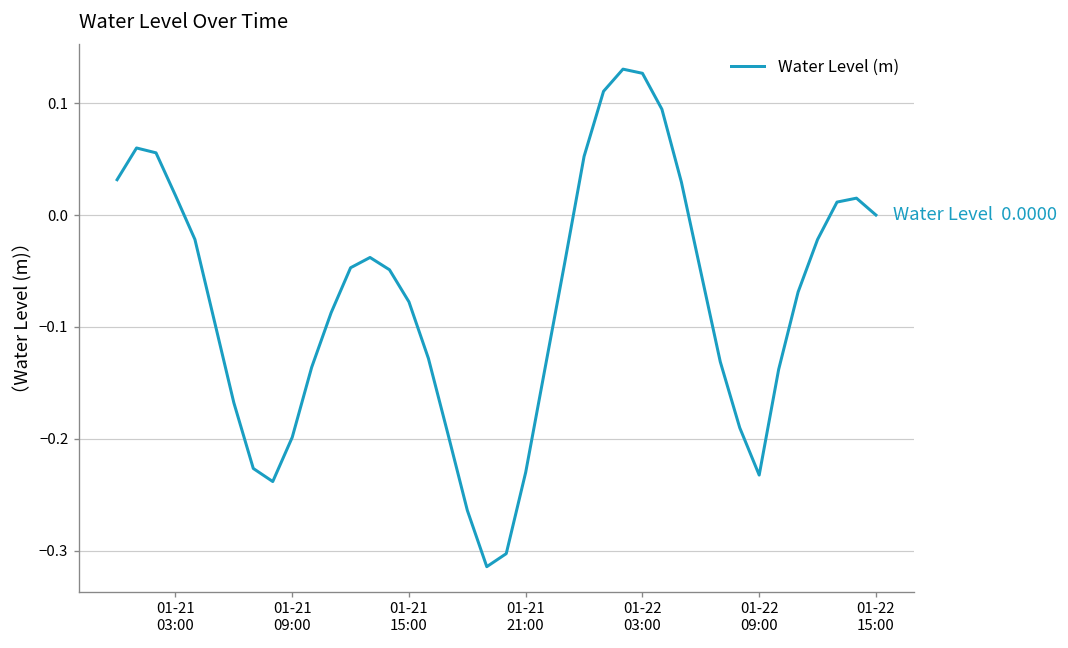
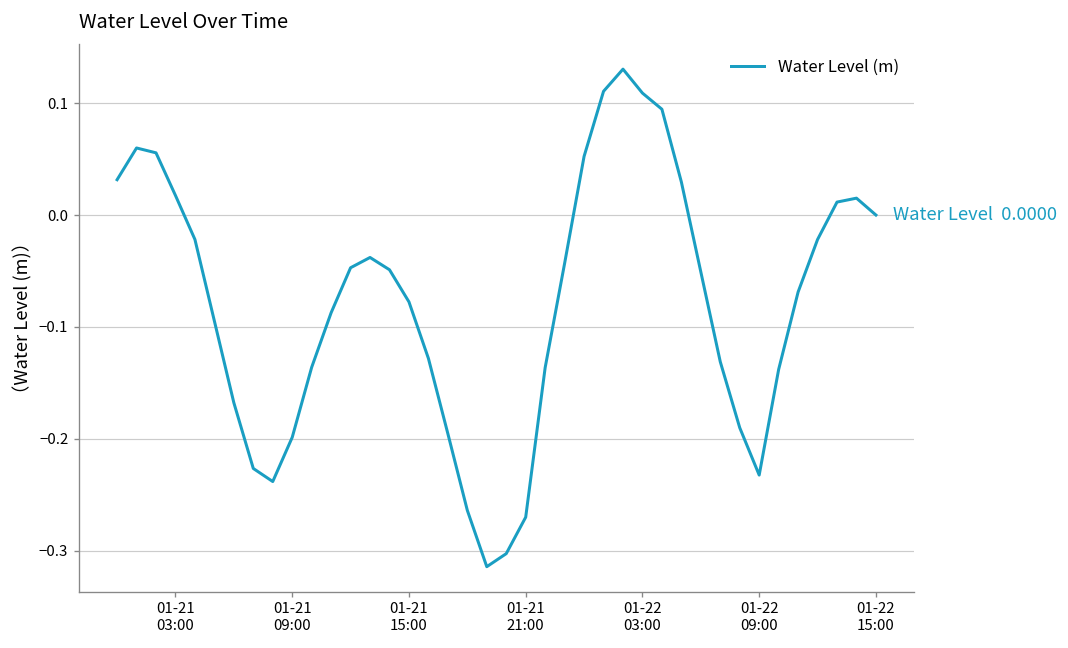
  {
    "01-21 03:00": 0.02,
    "01-21 09:00": -0.20,
    "01-21 15:00": -0.08,
-   "01-21 21:00": -0.23,
-   "01-22 03:00": 0.13,
+   "01-21 21:00": -0.27,
+   "01-22 03:00": 0.11,
    "01-22 09:00": -0.23
  }
